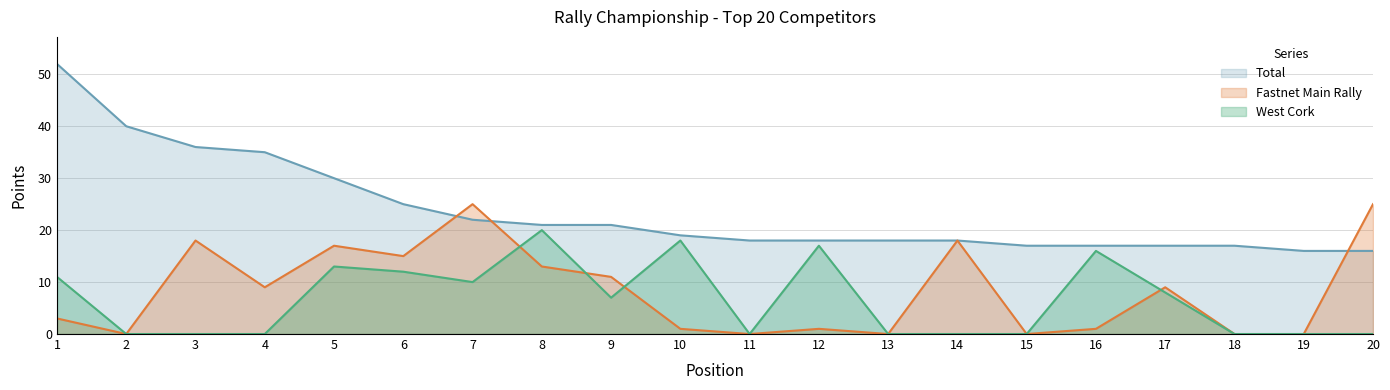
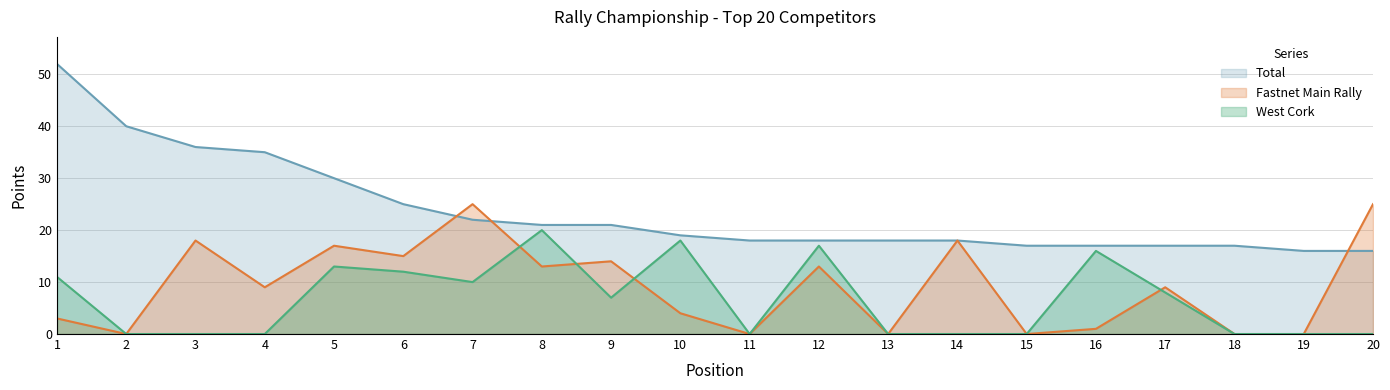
  {
    "Fastnet Main Rally": {
      "1": 3,
      "3": 18,
      "4": 9,
      "5": 17,
      "6": 15,
      "7": 25,
      "8": 13,
-     "9": 11,
-     "10": 1,
-     "12": 1,
+     "9": 14,
+     "10": 4,
+     "12": 13,
      "16": 1,
      "17": 9,
      "20": 25
    }
  }
